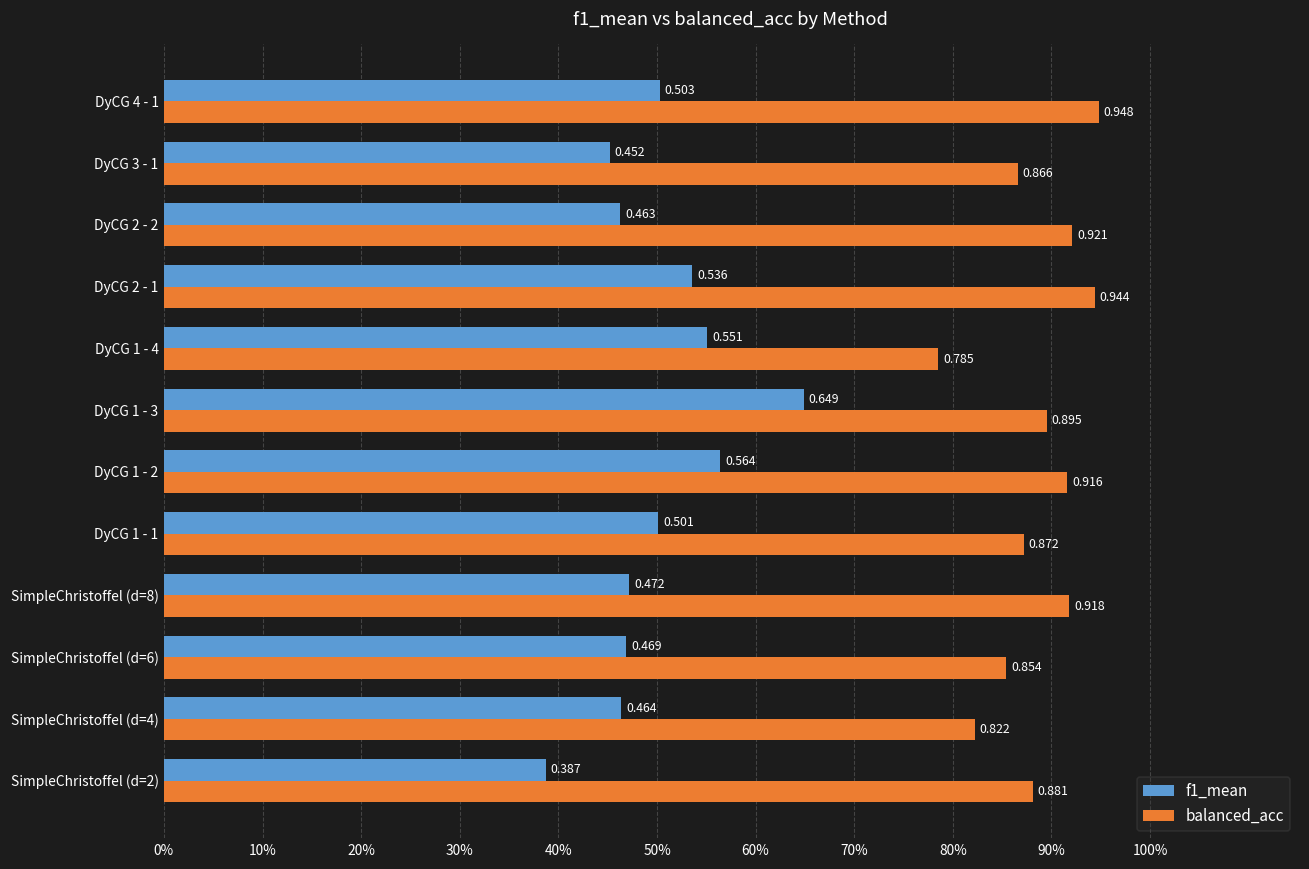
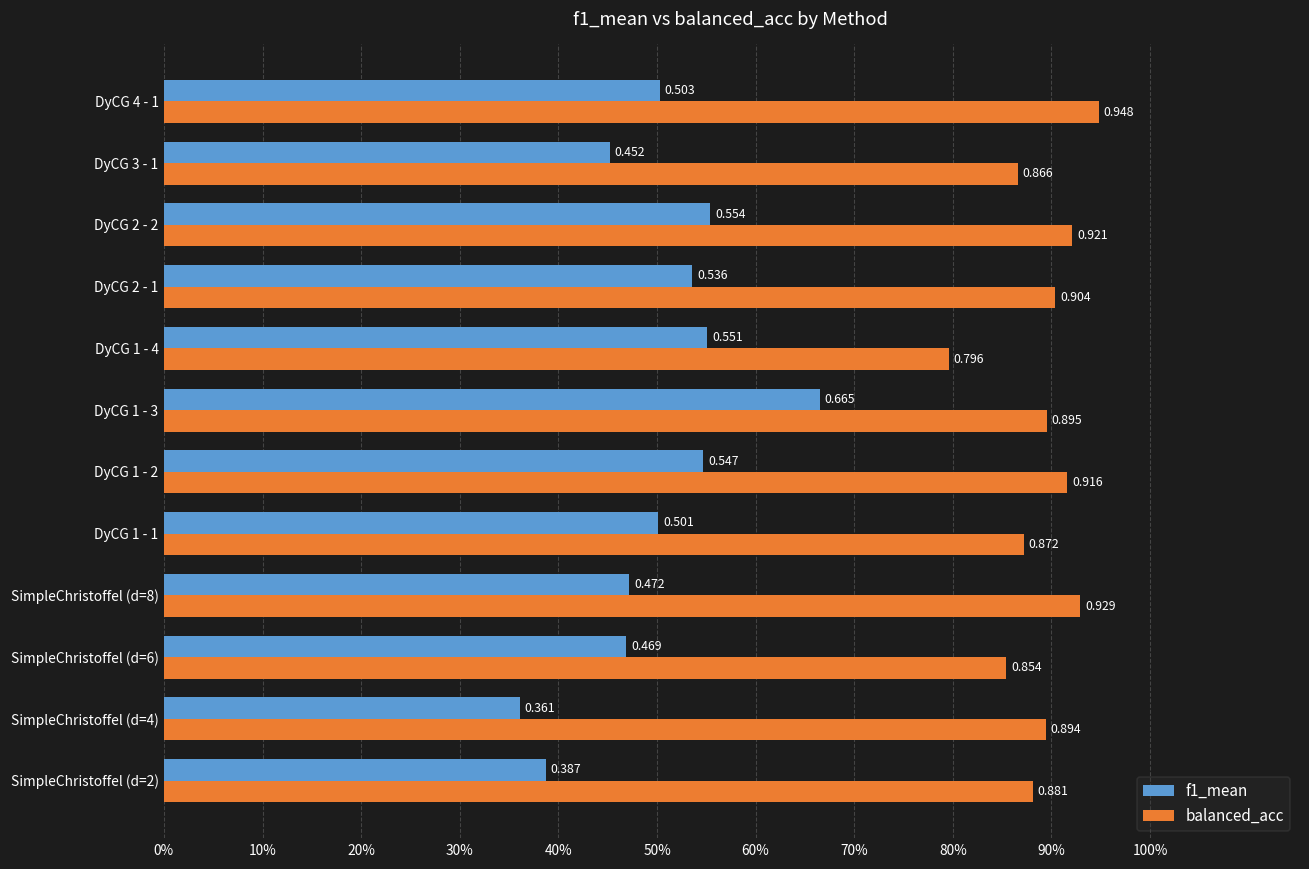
  {
    "f1_mean": {
      "DyCG 4 - 1": 0.503,
      "DyCG 3 - 1": 0.452,
-     "DyCG 2 - 2": 0.463,
+     "DyCG 2 - 2": 0.554,
      "DyCG 2 - 1": 0.536,
      "DyCG 1 - 4": 0.551,
-     "DyCG 1 - 3": 0.649,
-     "DyCG 1 - 2": 0.564,
+     "DyCG 1 - 3": 0.665,
+     "DyCG 1 - 2": 0.547,
      "DyCG 1 - 1": 0.501,
      "SimpleChristoffel (d=8)": 0.472,
      "SimpleChristoffel (d=6)": 0.469,
-     "SimpleChristoffel (d=4)": 0.464,
+     "SimpleChristoffel (d=4)": 0.361,
      "SimpleChristoffel (d=2)": 0.387
    },
    "balanced_acc": {
      "DyCG 4 - 1": 0.948,
      "DyCG 3 - 1": 0.866,
      "DyCG 2 - 2": 0.921,
-     "DyCG 2 - 1": 0.944,
-     "DyCG 1 - 4": 0.785,
+     "DyCG 2 - 1": 0.904,
+     "DyCG 1 - 4": 0.796,
      "DyCG 1 - 3": 0.895,
      "DyCG 1 - 2": 0.916,
      "DyCG 1 - 1": 0.872,
-     "SimpleChristoffel (d=8)": 0.918,
+     "SimpleChristoffel (d=8)": 0.929,
      "SimpleChristoffel (d=6)": 0.854,
-     "SimpleChristoffel (d=4)": 0.822,
+     "SimpleChristoffel (d=4)": 0.894,
      "SimpleChristoffel (d=2)": 0.881
    }
  }
